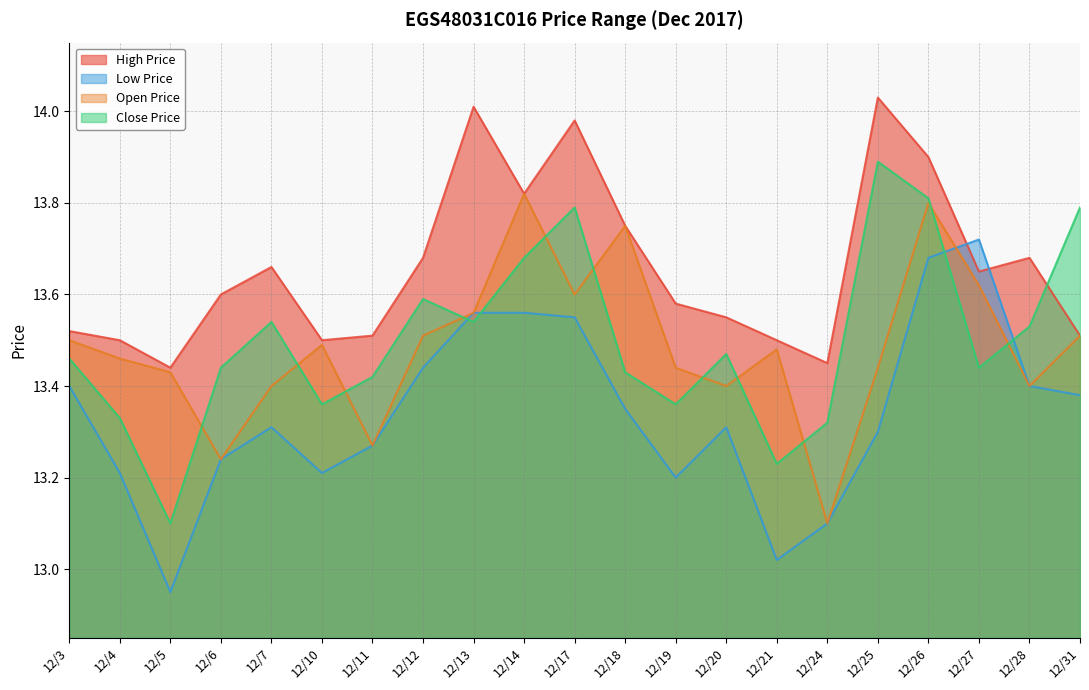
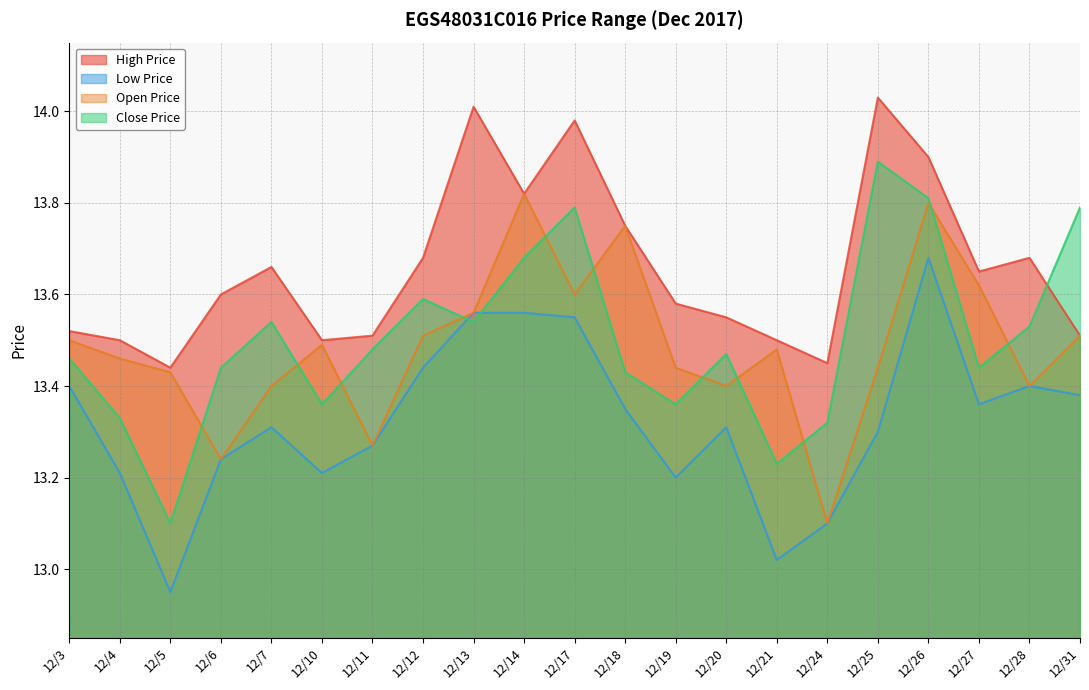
  {
    "Low Price": {
      "12/3": 13.40,
      "12/4": 13.21,
      "12/5": 12.95,
      "12/7": 13.31,
      "12/10": 13.21,
      "12/12": 13.44,
      "12/14": 13.56,
      "12/17": 13.55,
      "12/18": 13.35,
      "12/19": 13.20,
      "12/20": 13.31,
      "12/21": 13.02,
      "12/25": 13.30,
      "12/26": 13.68,
-     "12/27": 13.72,
+     "12/27": 13.36,
      "12/31": 13.38
    },
    "Close Price": {
      "12/3": 13.46,
      "12/4": 13.33,
      "12/5": 13.10,
      "12/6": 13.44,
      "12/7": 13.54,
      "12/10": 13.36,
-     "12/11": 13.42,
+     "12/11": 13.48,
      "12/12": 13.59,
      "12/13": 13.54,
      "12/14": 13.68,
      "12/17": 13.79,
      "12/18": 13.43,
      "12/19": 13.36,
      "12/20": 13.47,
      "12/21": 13.23,
      "12/24": 13.32,
      "12/25": 13.89,
      "12/26": 13.81,
      "12/27": 13.44,
      "12/28": 13.53,
      "12/31": 13.79
    }
  }
